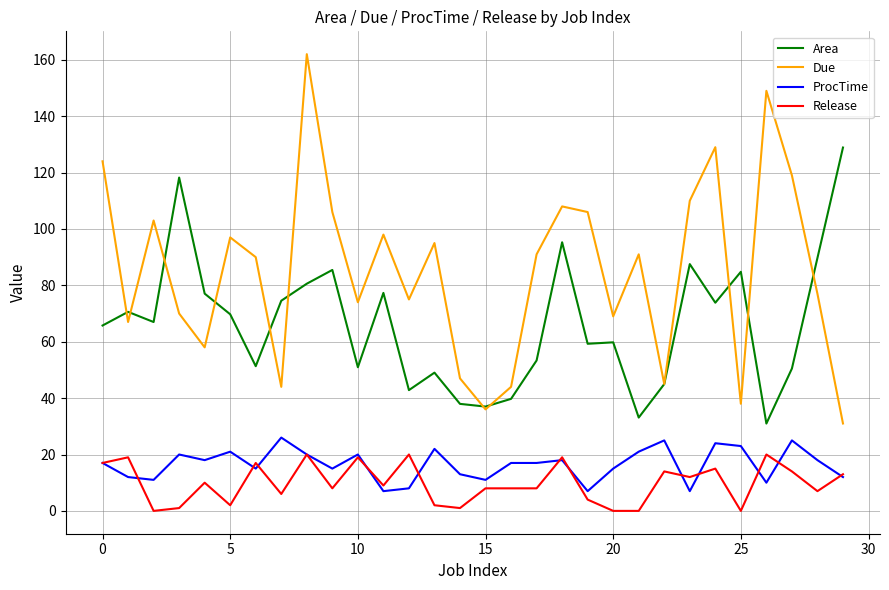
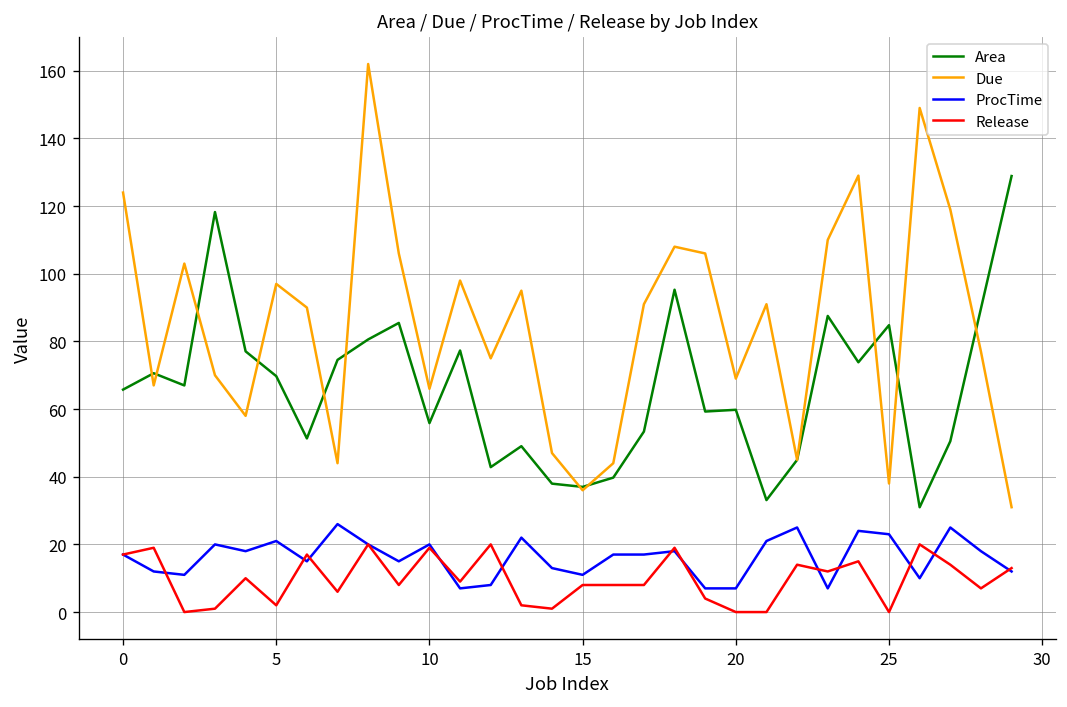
  {
    "Area": {
      "0": 66,
      "5": 70,
-     "10": 51,
+     "10": 56,
      "15": 37,
      "20": 60,
      "25": 85
    },
    "Due": {
      "0": 124,
      "5": 97,
-     "10": 74,
+     "10": 66,
      "15": 36,
      "20": 69,
      "25": 38
    },
    "ProcTime": {
      "5": 21,
      "10": 20,
      "15": 11,
-     "20": 15,
+     "20": 7,
      "25": 23
    },
    "Release": {
      "5": 2,
      "10": 19,
      "15": 8,
      "20": 0,
      "25": 0
    }
  }
